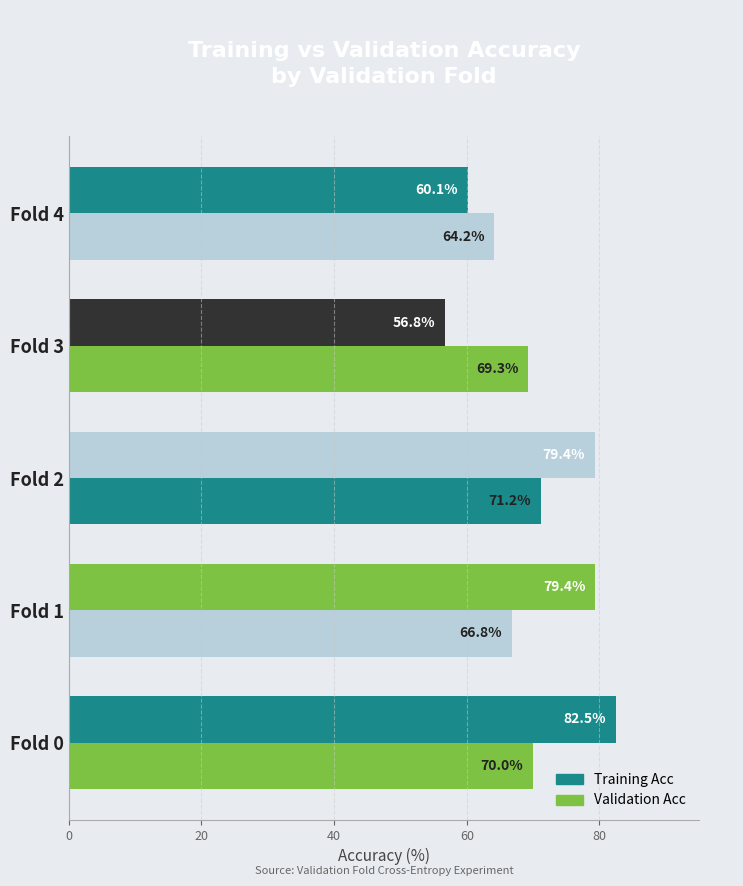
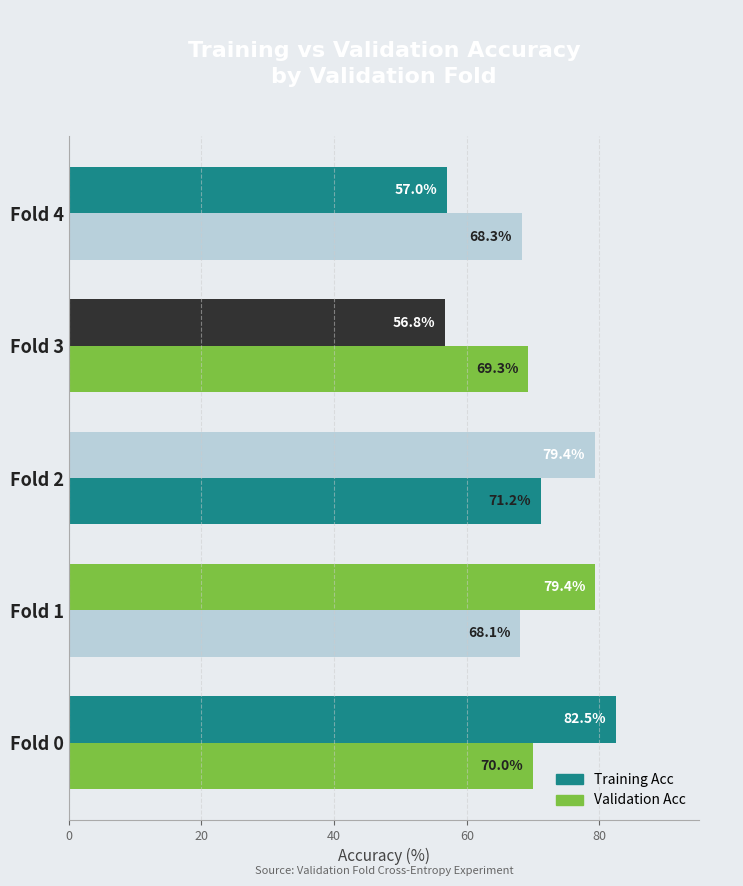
  {
    "Training Acc": {
-     "Fold 4": "60.1%",
+     "Fold 4": "57.0%",
      "Fold 3": "56.8%",
      "Fold 2": "79.4%",
      "Fold 1": "79.4%",
      "Fold 0": "82.5%"
    },
    "Validation Acc": {
-     "Fold 4": "64.2%",
+     "Fold 4": "68.3%",
      "Fold 3": "69.3%",
      "Fold 2": "71.2%",
-     "Fold 1": "66.8%",
+     "Fold 1": "68.1%",
      "Fold 0": "70.0%"
    }
  }
